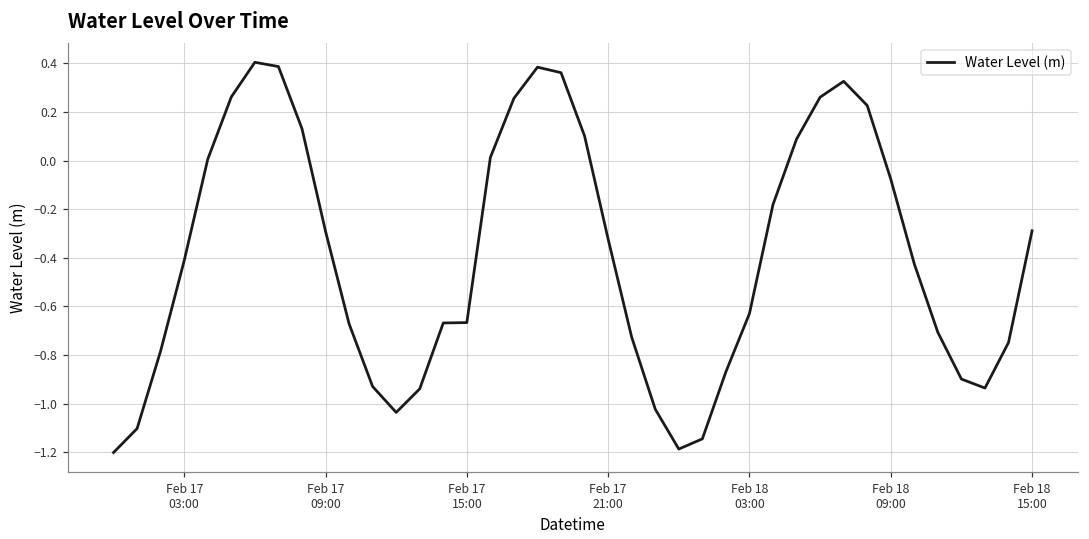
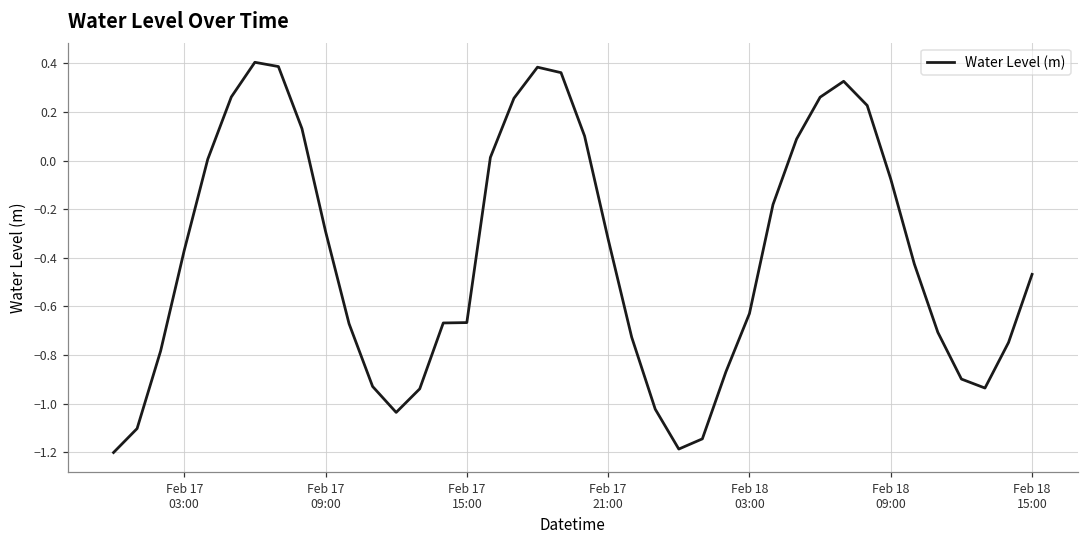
  {
-   "Feb 17 03:00": -0.41,
+   "Feb 17 03:00": -0.37,
    "Feb 17 09:00": -0.29,
    "Feb 17 15:00": -0.67,
    "Feb 17 21:00": -0.32,
    "Feb 18 03:00": -0.63,
    "Feb 18 09:00": -0.08,
-   "Feb 18 15:00": -0.29
+   "Feb 18 15:00": -0.47
  }
